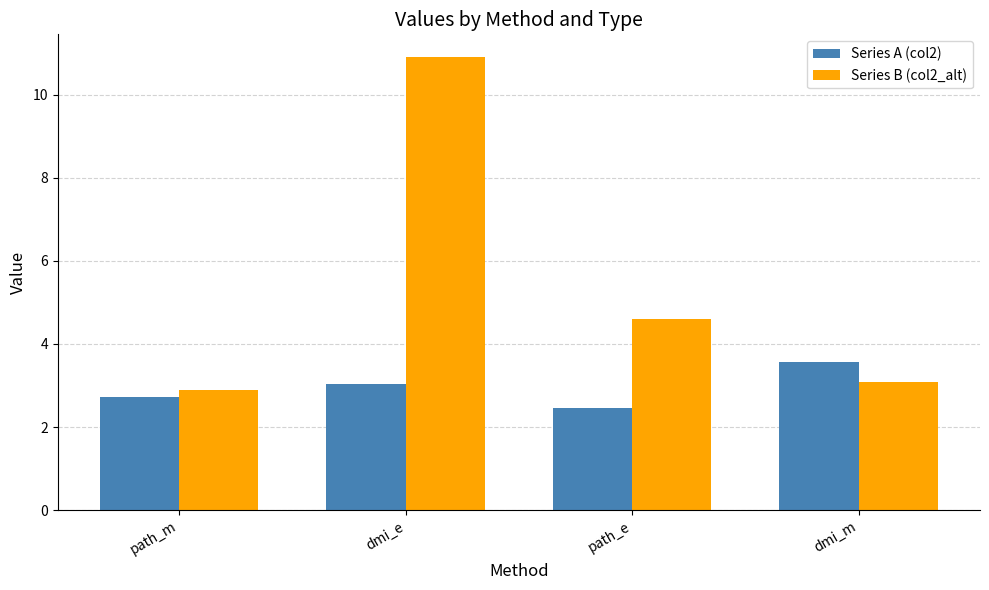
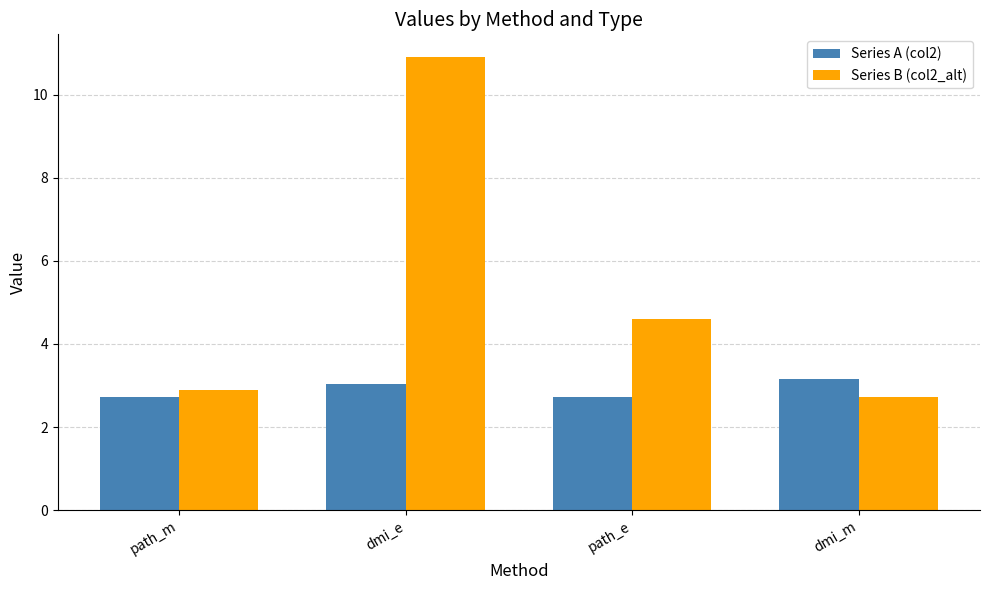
  {
    "Series A (col2)": {
      "path_m": 2.7,
      "dmi_e": 3.0,
-     "path_e": 2.5,
-     "dmi_m": 3.6
+     "path_e": 2.7,
+     "dmi_m": 3.1
    },
    "Series B (col2_alt)": {
      "path_m": 2.9,
      "dmi_e": 10.9,
      "path_e": 4.6,
-     "dmi_m": 3.1
+     "dmi_m": 2.7
    }
  }
